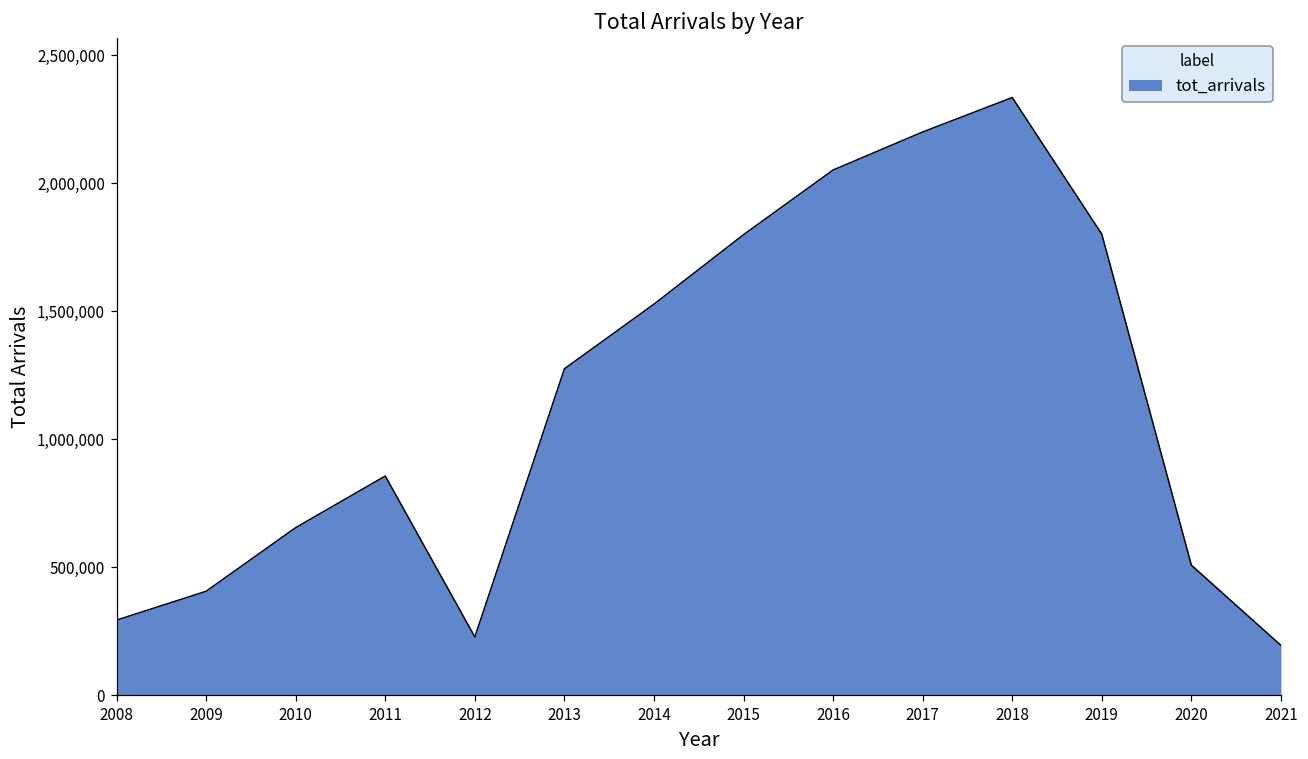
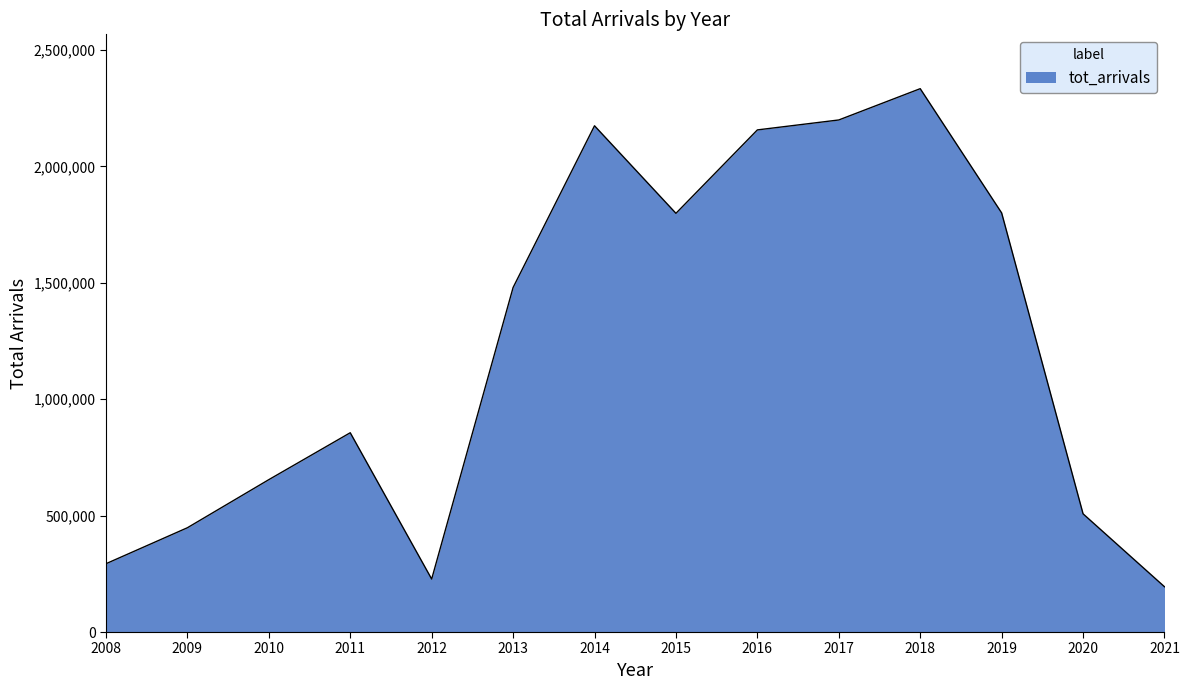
  {
    "2008": "290,000",
-   "2009": "410,000",
+   "2009": "450,000",
    "2010": "650,000",
    "2011": "860,000",
    "2012": "230,000",
-   "2013": "1,270,000",
-   "2014": "1,530,000",
+   "2013": "1,480,000",
+   "2014": "2,170,000",
    "2015": "1,800,000",
-   "2016": "2,050,000",
+   "2016": "2,160,000",
    "2017": "2,200,000",
    "2018": "2,330,000",
    "2019": "1,800,000",
    "2020": "510,000",
    "2021": "190,000"
  }
